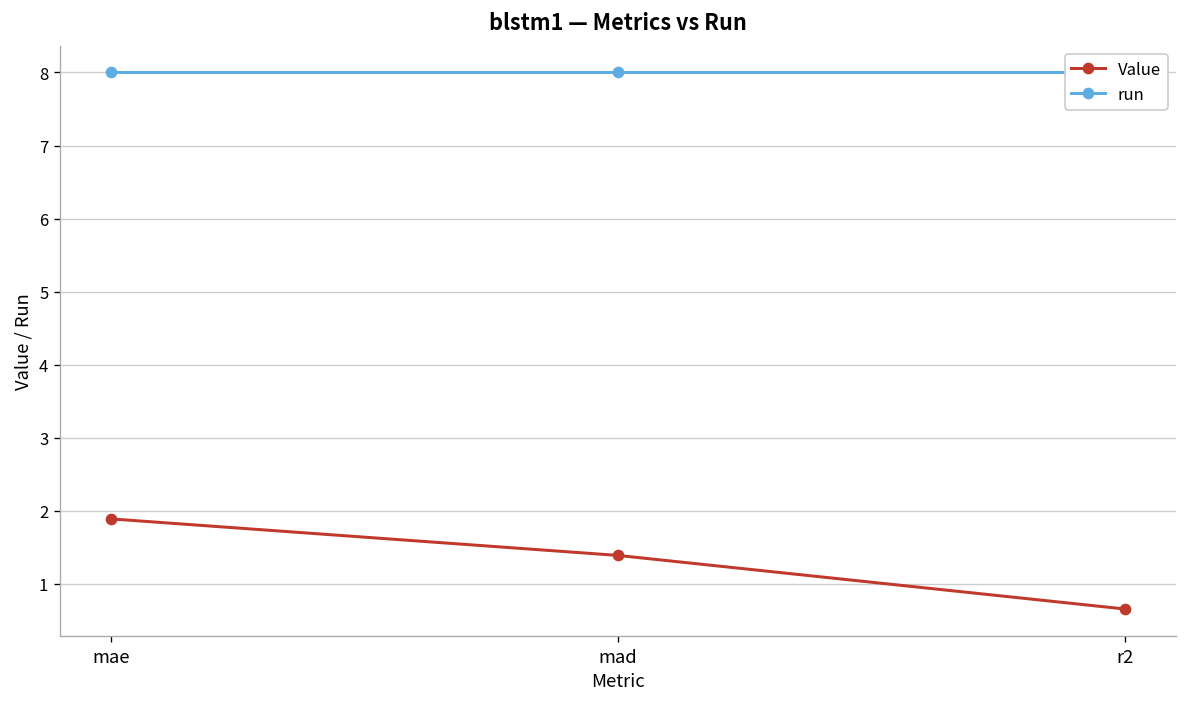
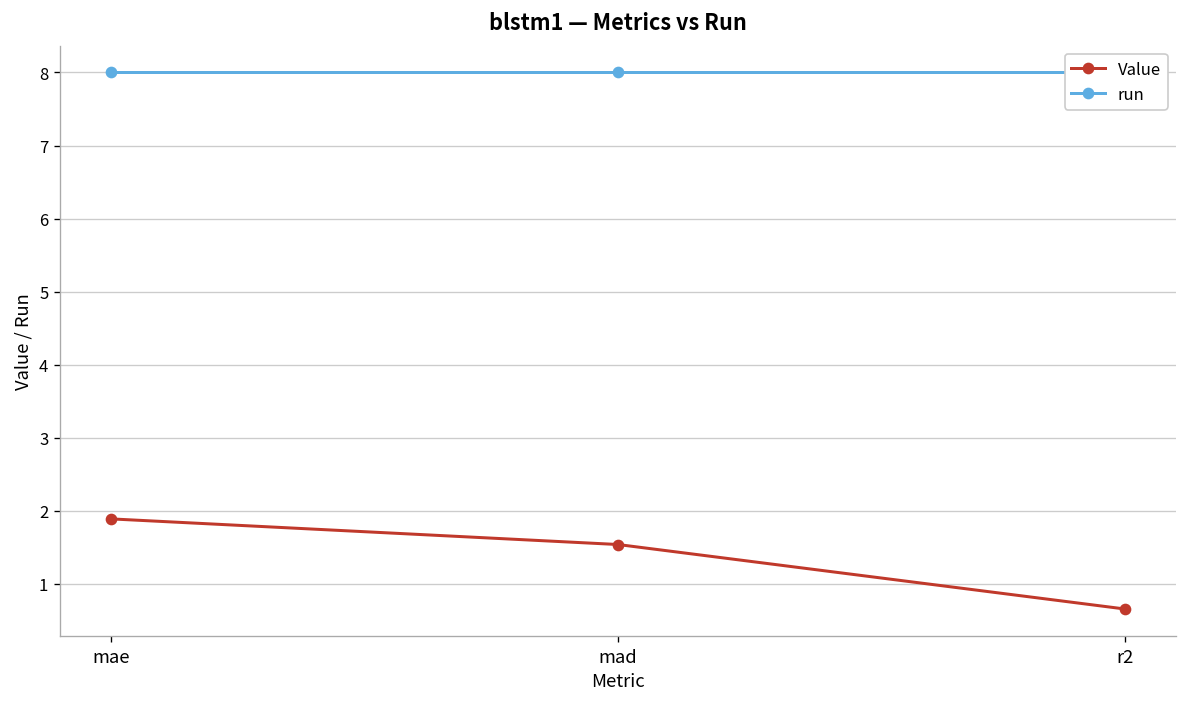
  {
    "Value": {
      "mae": 1.9,
-     "mad": 1.4,
+     "mad": 1.5,
      "r2": 0.7
    },
    "run": {
      "mae": 8.0,
      "mad": 8.0
    }
  }
